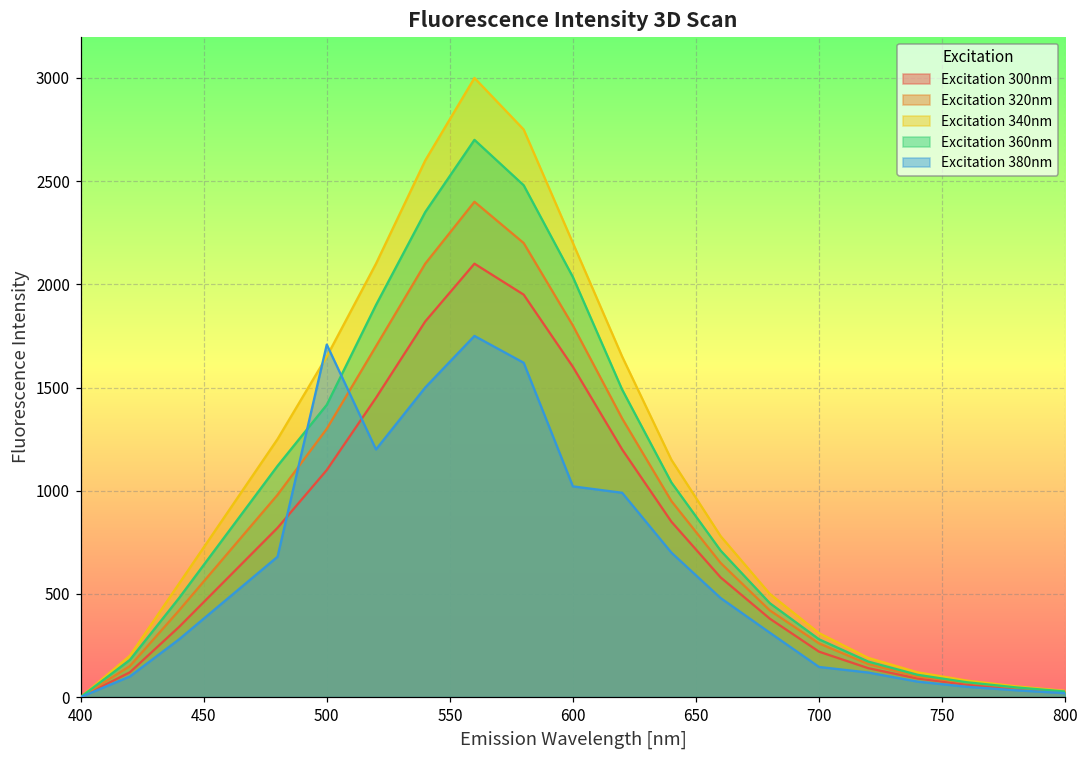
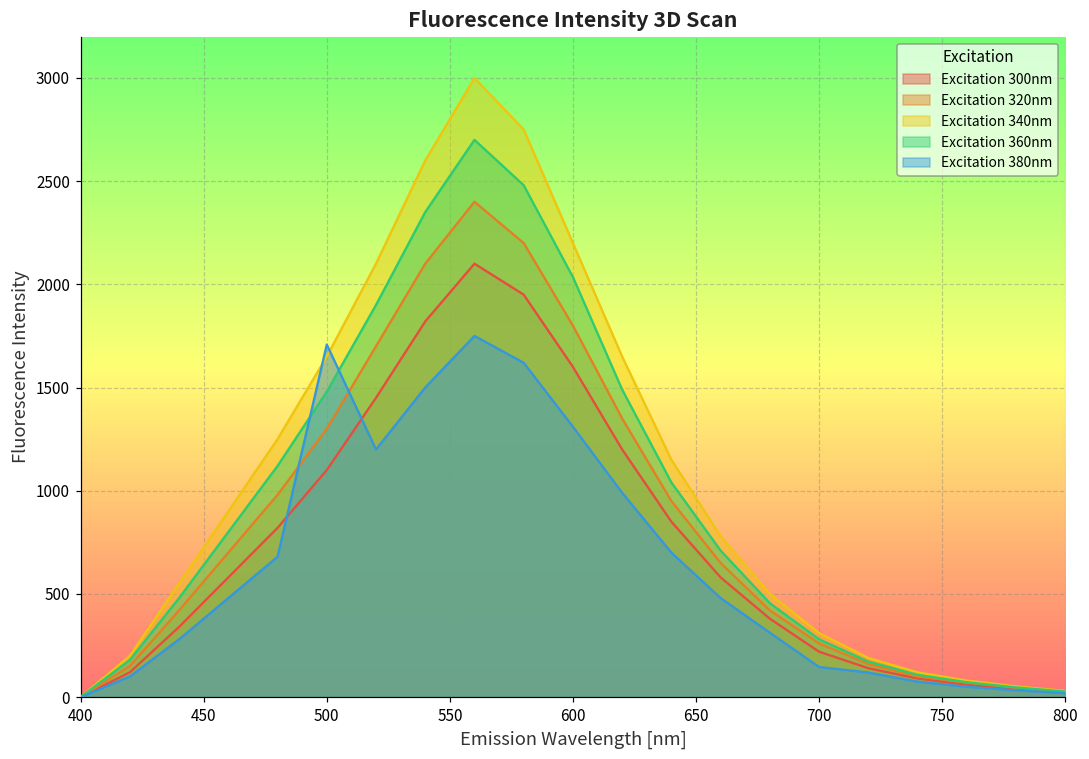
  {
    "Excitation 360nm": {
-     "500": 1420,
+     "500": 1480,
      "600": 2040,
      "700": 280
    },
    "Excitation 380nm": {
      "500": 1710,
-     "600": 1020,
+     "600": 1310,
      "700": 150
    }
  }
